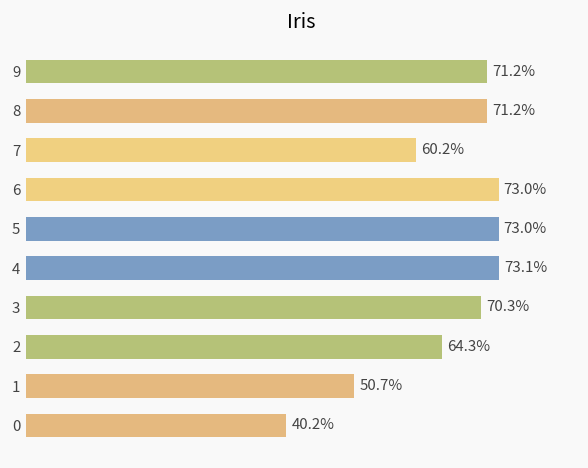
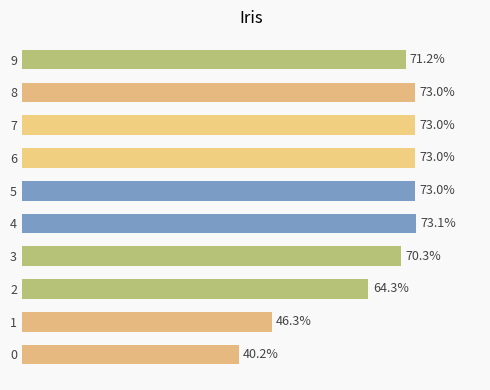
  {
    "9": "71.2%",
-   "8": "71.2%",
-   "7": "60.2%",
+   "8": "73.0%",
+   "7": "73.0%",
    "6": "73.0%",
    "5": "73.0%",
    "4": "73.1%",
    "3": "70.3%",
    "2": "64.3%",
-   "1": "50.7%",
+   "1": "46.3%",
    "0": "40.2%"
  }
